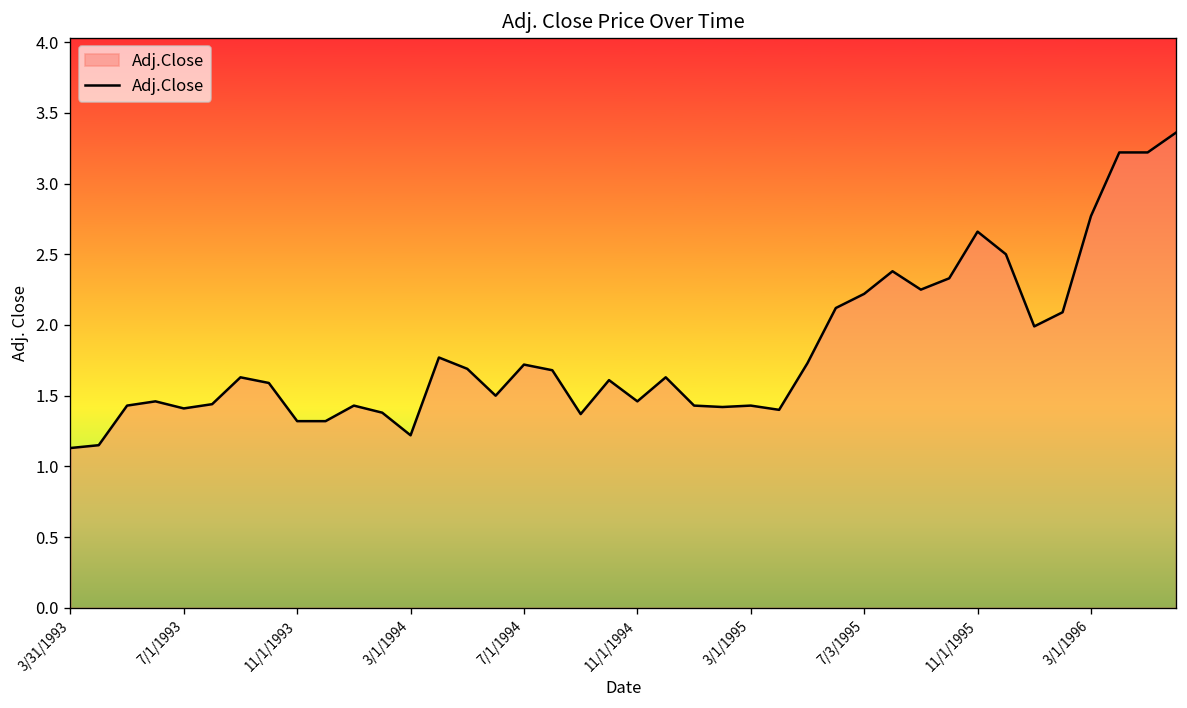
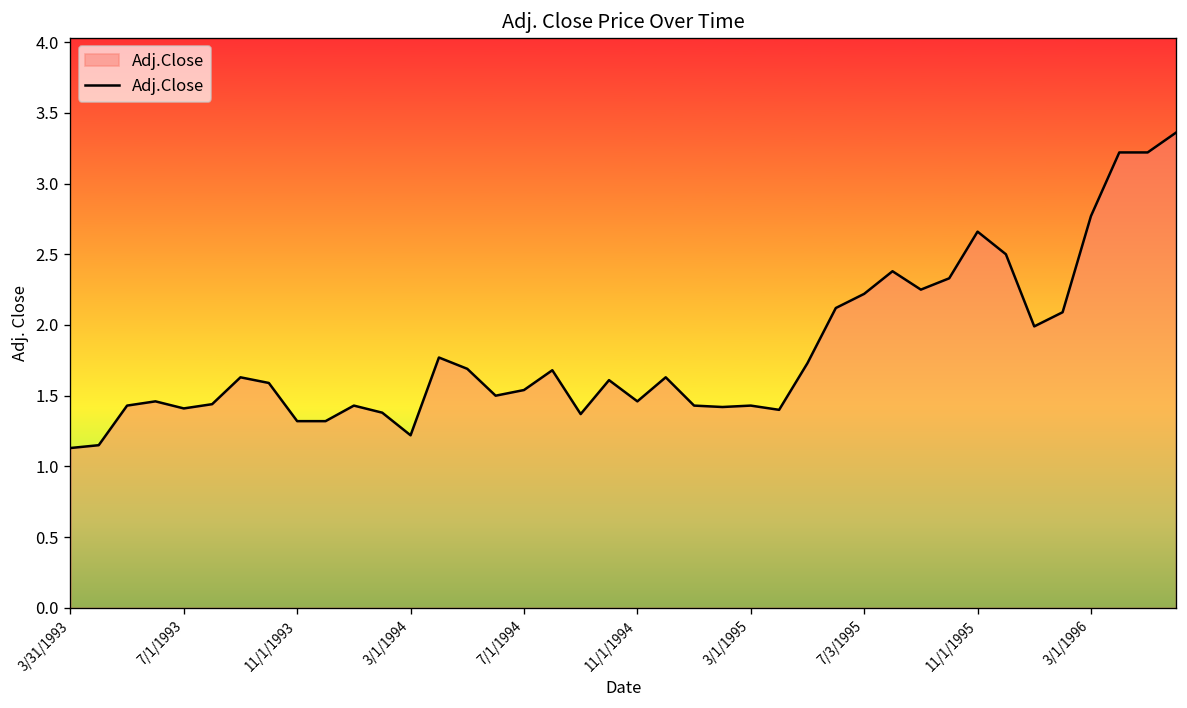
  {
    "3/31/1993": 1.13,
    "7/1/1993": 1.41,
    "11/1/1993": 1.32,
    "3/1/1994": 1.22,
-   "7/1/1994": 1.72,
+   "7/1/1994": 1.54,
    "11/1/1994": 1.46,
    "3/1/1995": 1.43,
    "7/3/1995": 2.22,
    "11/1/1995": 2.66,
    "3/1/1996": 2.77
  }
